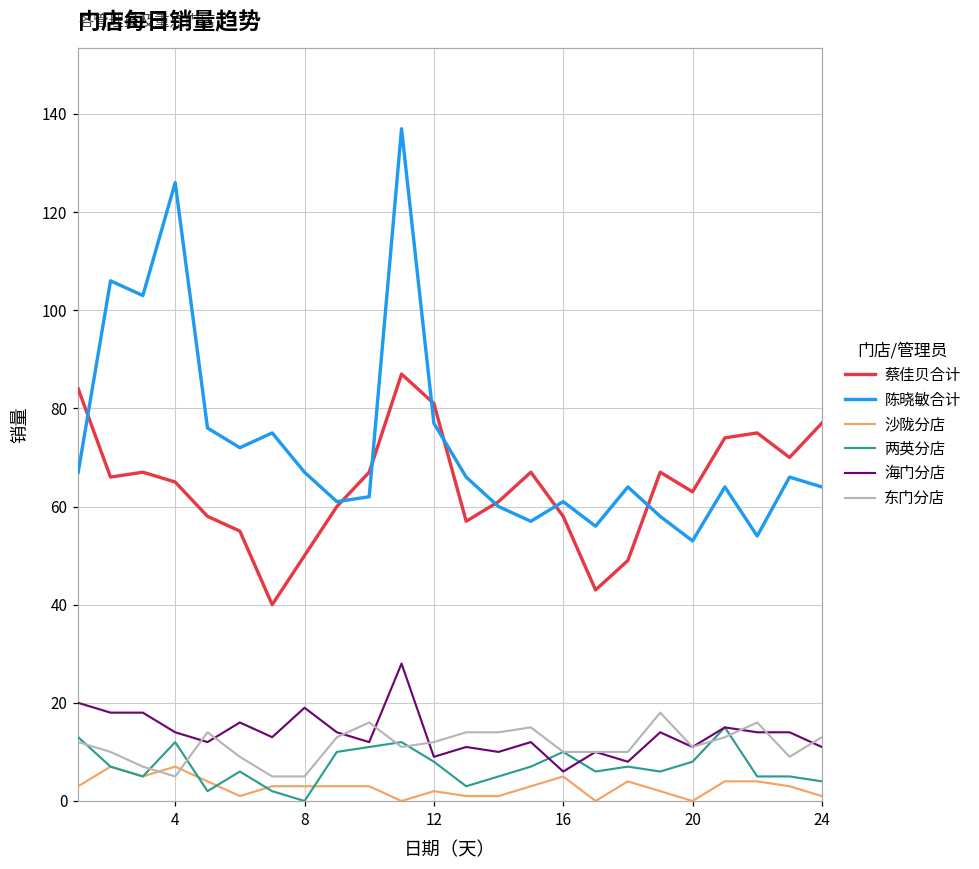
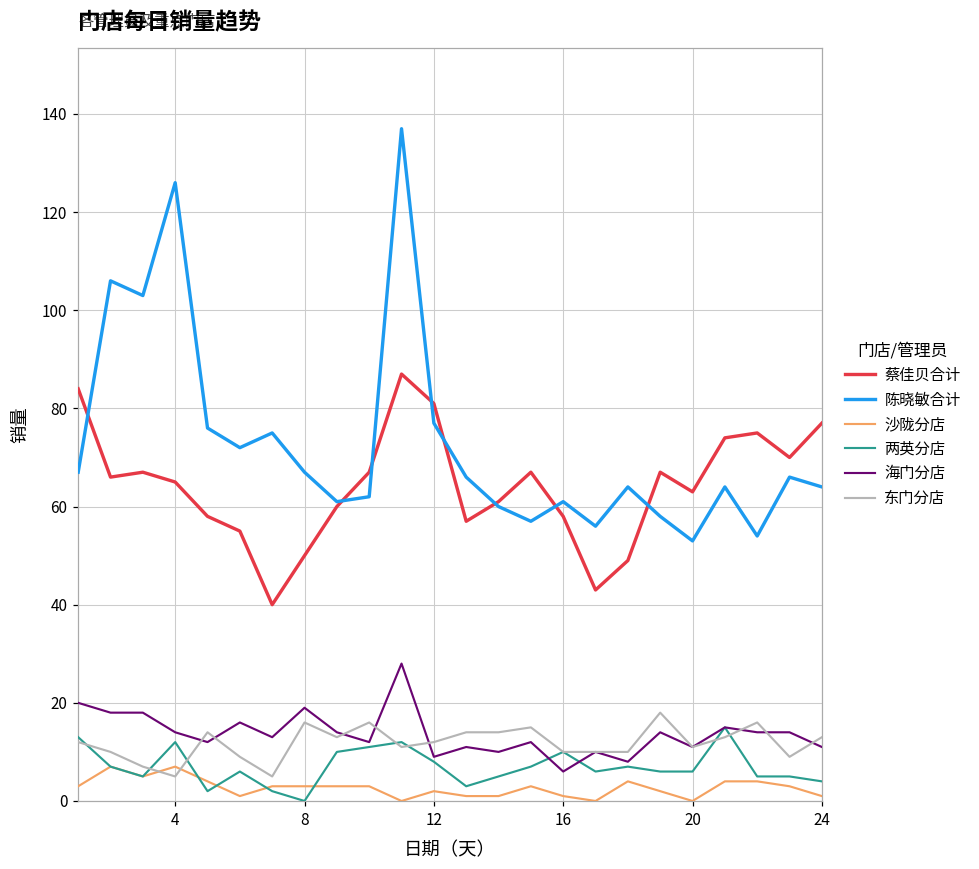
  {
    "蔡佳贝合计": {
      "4": 65,
      "8": 50,
      "12": 81,
      "16": 58,
      "20": 63,
      "24": 77
    },
    "陈晓敏合计": {
      "4": 126,
      "8": 67,
      "12": 77,
      "16": 61,
      "20": 53,
      "24": 64
    },
    "沙陇分店": {
      "4": 7,
      "8": 3,
      "12": 2,
-     "16": 5,
+     "16": 1,
      "20": 0,
      "24": 1
    },
    "两英分店": {
      "4": 12,
      "8": 0,
      "12": 8,
-     "20": 8,
+     "20": 6,
      "24": 4
    },
    "海门分店": {
      "4": 14,
      "8": 19,
      "12": 9,
      "16": 6,
      "24": 11
    },
    "东门分店": {
      "4": 5,
-     "8": 5,
+     "8": 16,
      "12": 12,
      "24": 13
    }
  }
